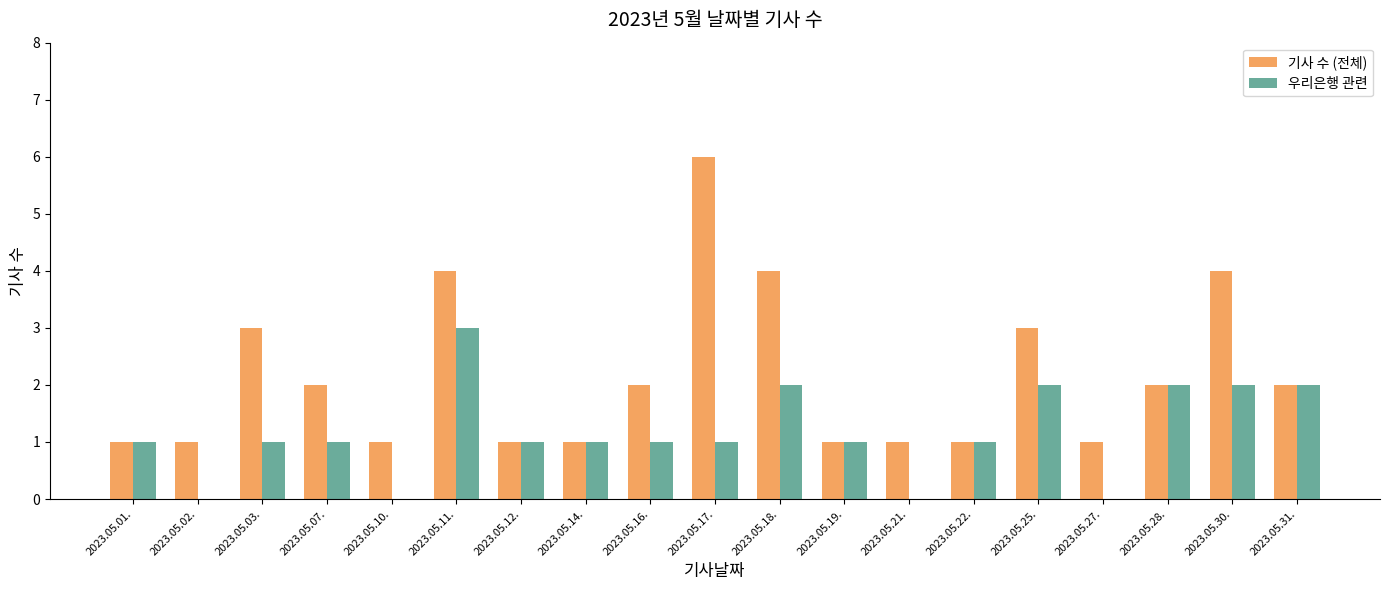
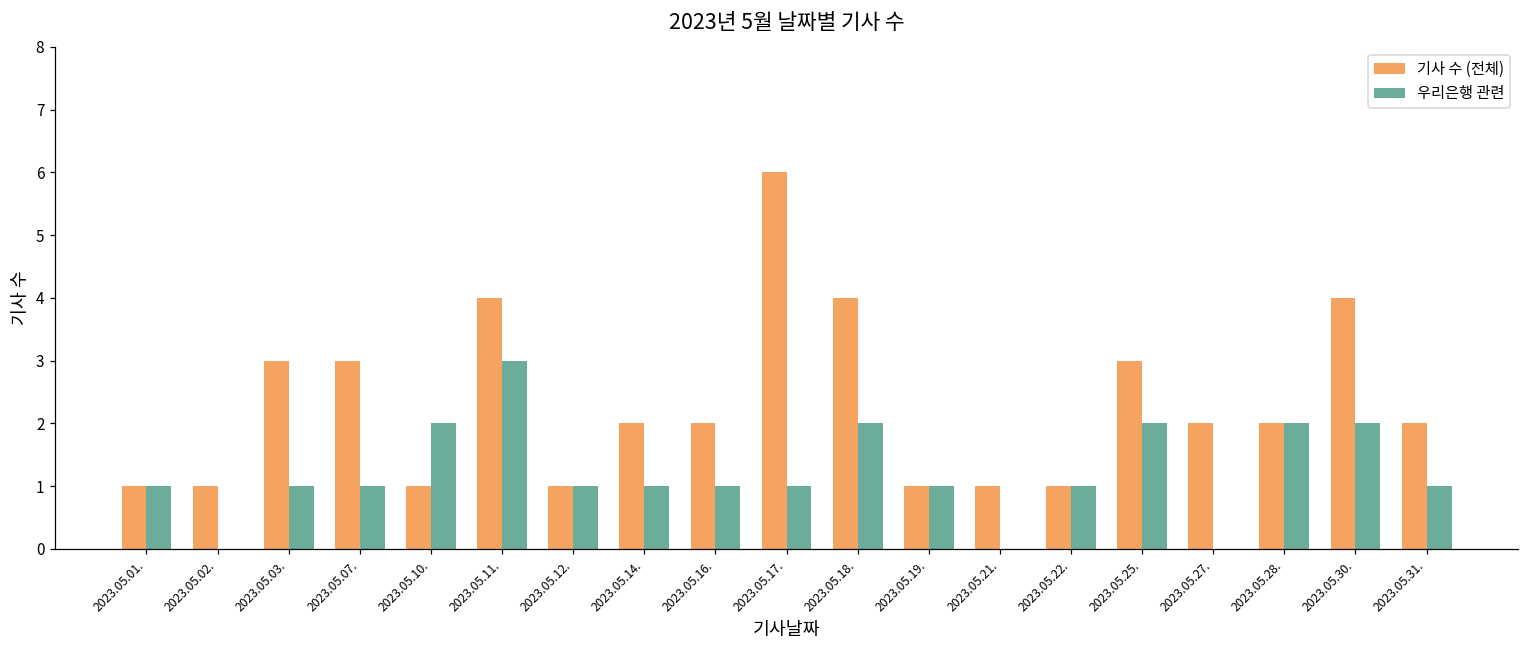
  {
    "기사 수 (전체)": {
      "2023.05.01.": 1,
      "2023.05.02.": 1,
      "2023.05.03.": 3,
-     "2023.05.07.": 2,
+     "2023.05.07.": 3,
      "2023.05.10.": 1,
      "2023.05.11.": 4,
      "2023.05.12.": 1,
-     "2023.05.14.": 1,
+     "2023.05.14.": 2,
      "2023.05.16.": 2,
      "2023.05.17.": 6,
      "2023.05.18.": 4,
      "2023.05.19.": 1,
      "2023.05.21.": 1,
      "2023.05.22.": 1,
      "2023.05.25.": 3,
-     "2023.05.27.": 1,
+     "2023.05.27.": 2,
      "2023.05.28.": 2,
      "2023.05.30.": 4,
      "2023.05.31.": 2
    },
    "우리은행 관련": {
      "2023.05.01.": 1,
      "2023.05.02.": 0,
      "2023.05.03.": 1,
      "2023.05.07.": 1,
-     "2023.05.10.": 0,
+     "2023.05.10.": 2,
      "2023.05.11.": 3,
      "2023.05.12.": 1,
      "2023.05.14.": 1,
      "2023.05.16.": 1,
      "2023.05.17.": 1,
      "2023.05.18.": 2,
      "2023.05.19.": 1,
      "2023.05.21.": 0,
      "2023.05.22.": 1,
      "2023.05.25.": 2,
      "2023.05.27.": 0,
      "2023.05.28.": 2,
      "2023.05.30.": 2,
-     "2023.05.31.": 2
+     "2023.05.31.": 1
    }
  }
